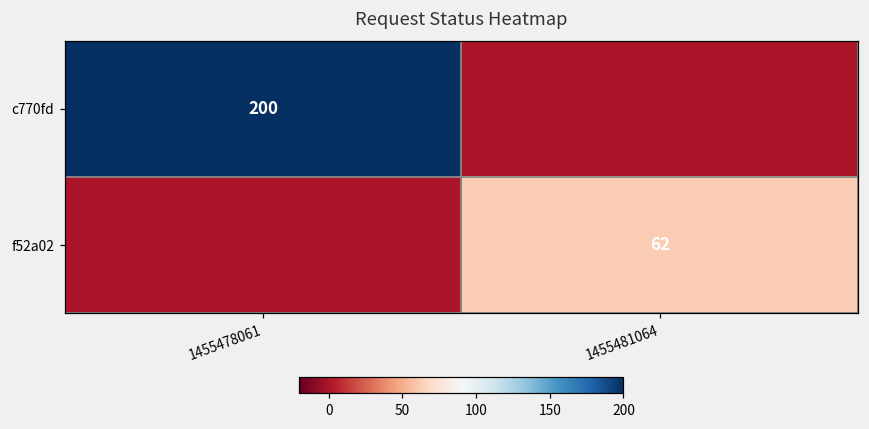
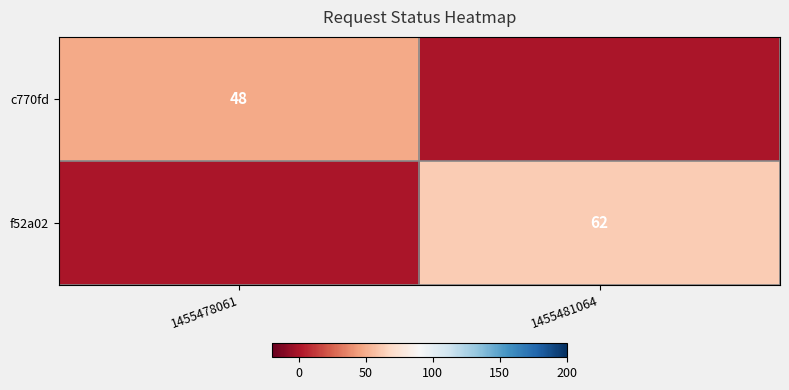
  {
    "c770fd": {
-     "1455478061": 200
+     "1455478061": 48
    },
    "f52a02": {
      "1455481064": 62
    }
  }
